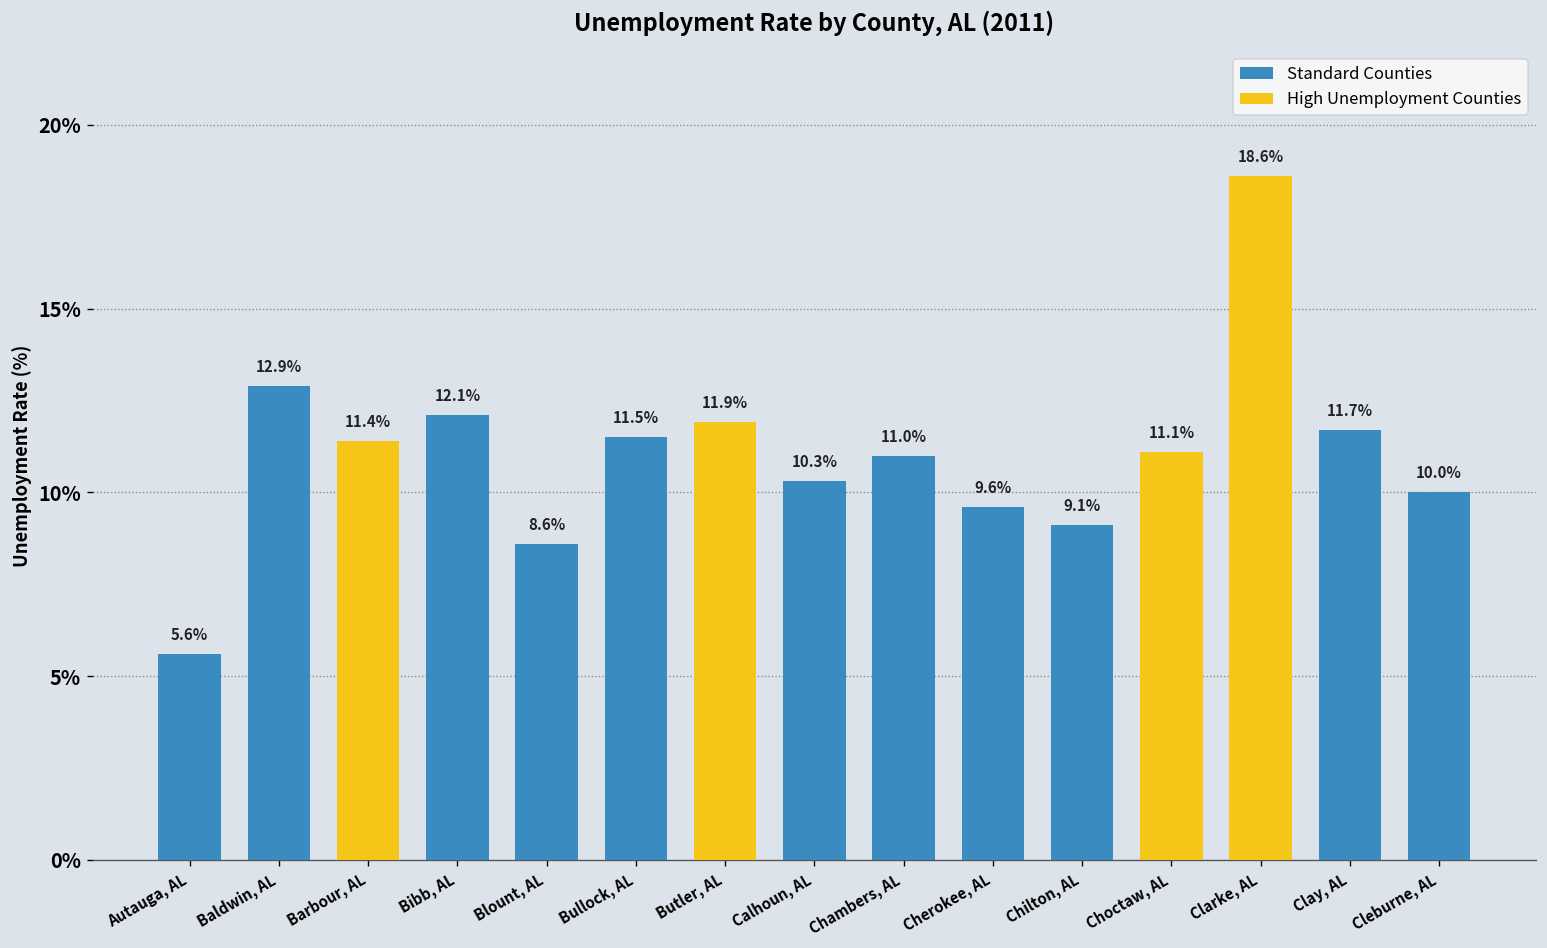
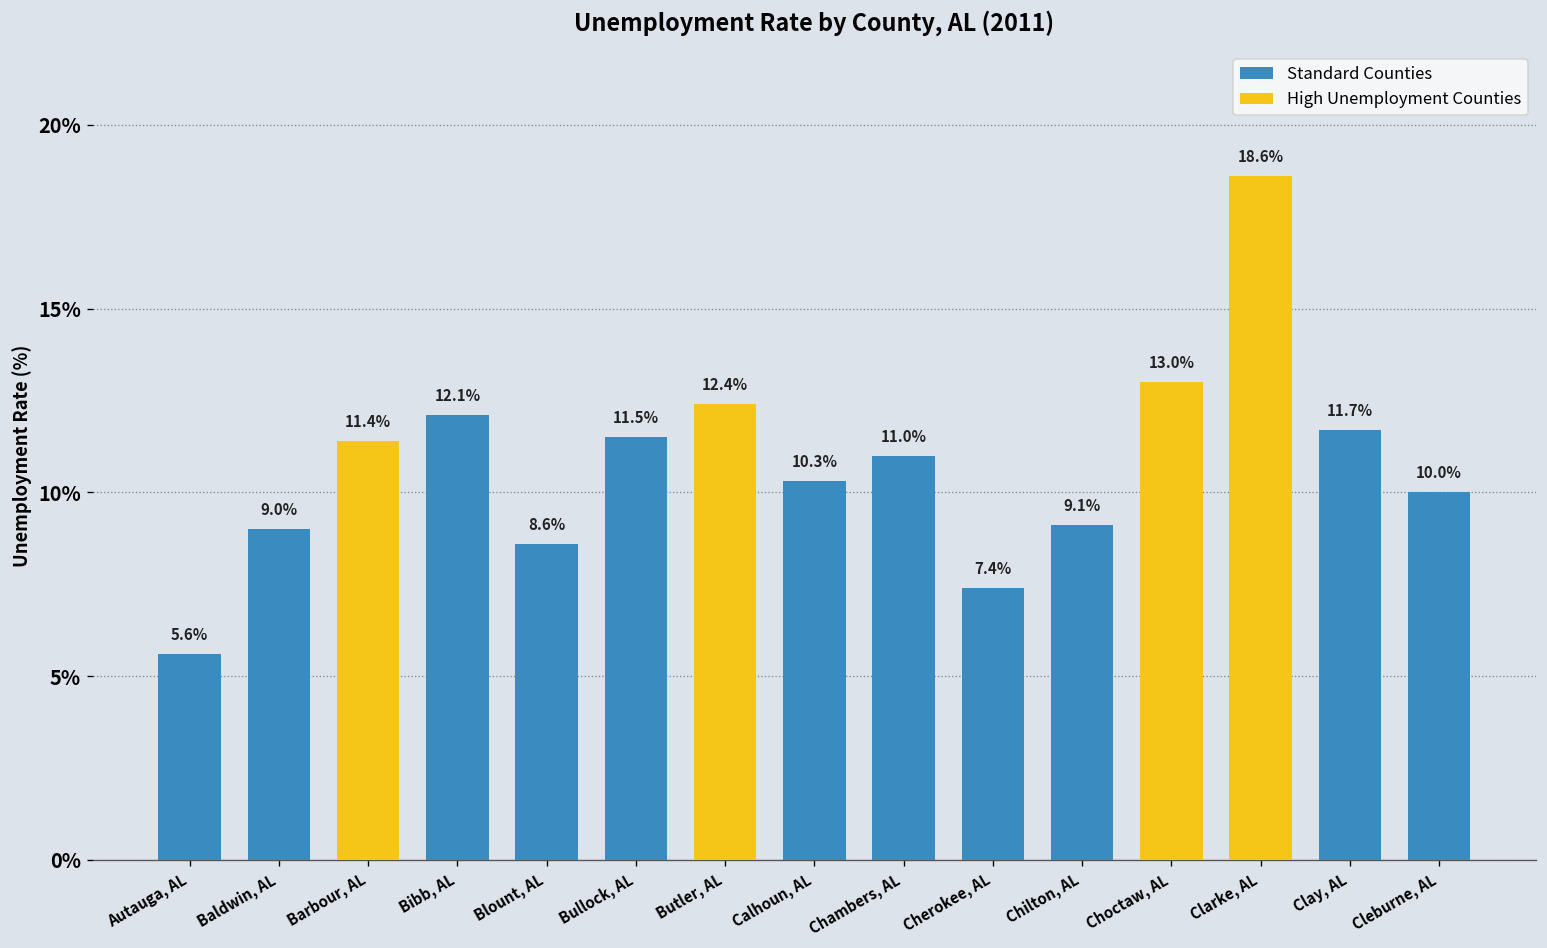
  {
    "Autauga, AL": "5.6%",
-   "Baldwin, AL": "12.9%",
+   "Baldwin, AL": "9.0%",
    "Barbour, AL": "11.4%",
    "Bibb, AL": "12.1%",
    "Blount, AL": "8.6%",
    "Bullock, AL": "11.5%",
-   "Butler, AL": "11.9%",
+   "Butler, AL": "12.4%",
    "Calhoun, AL": "10.3%",
    "Chambers, AL": "11.0%",
-   "Cherokee, AL": "9.6%",
+   "Cherokee, AL": "7.4%",
    "Chilton, AL": "9.1%",
-   "Choctaw, AL": "11.1%",
+   "Choctaw, AL": "13.0%",
    "Clarke, AL": "18.6%",
    "Clay, AL": "11.7%",
    "Cleburne, AL": "10.0%"
  }
